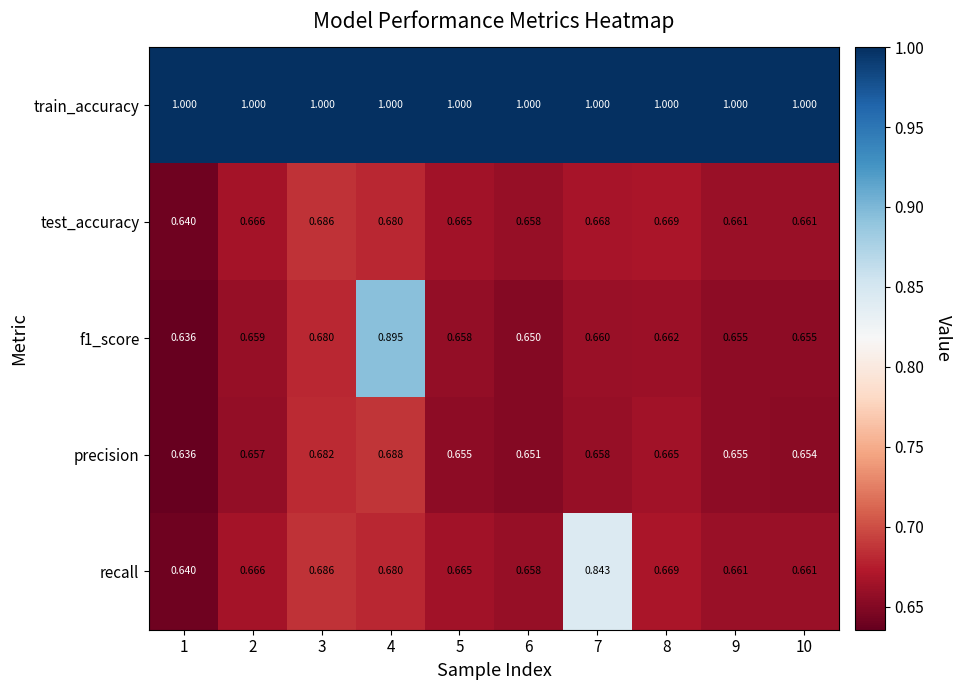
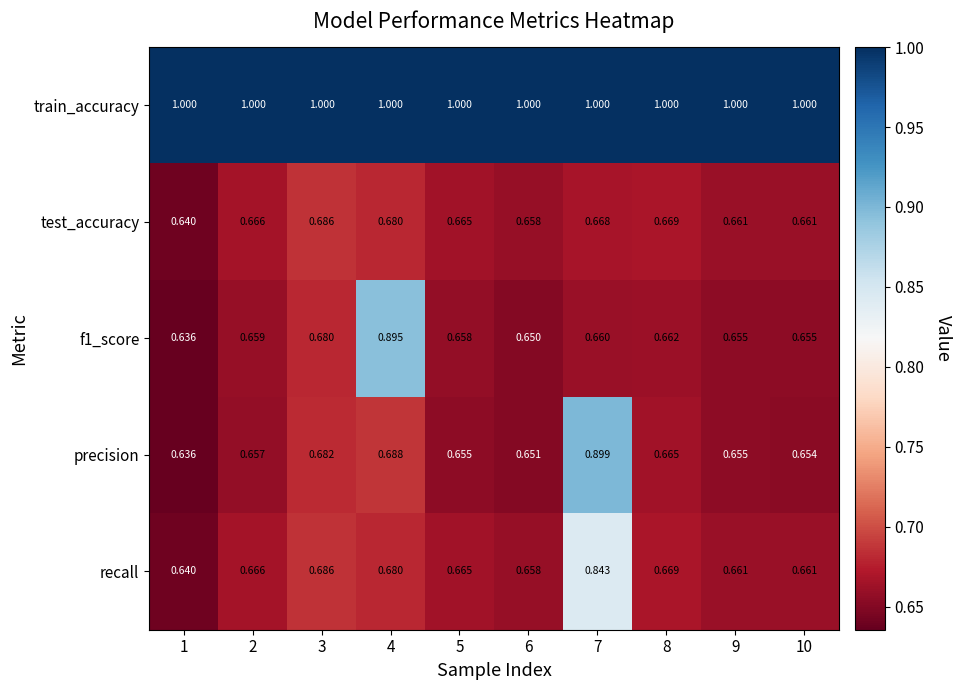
  {
    "train_accuracy": {
      "1": 1.000,
      "2": 1.000,
      "3": 1.000,
      "4": 1.000,
      "5": 1.000,
      "6": 1.000,
      "7": 1.000,
      "8": 1.000,
      "9": 1.000,
      "10": 1.000
    },
    "test_accuracy": {
      "1": 0.640,
      "2": 0.666,
      "3": 0.686,
      "4": 0.680,
      "5": 0.665,
      "6": 0.658,
      "7": 0.668,
      "8": 0.669,
      "9": 0.661,
      "10": 0.661
    },
    "f1_score": {
      "1": 0.636,
      "2": 0.659,
      "3": 0.680,
      "4": 0.895,
      "5": 0.658,
      "6": 0.650,
      "7": 0.660,
      "8": 0.662,
      "9": 0.655,
      "10": 0.655
    },
    "precision": {
      "1": 0.636,
      "2": 0.657,
      "3": 0.682,
      "4": 0.688,
      "5": 0.655,
      "6": 0.651,
-     "7": 0.658,
+     "7": 0.899,
      "8": 0.665,
      "9": 0.655,
      "10": 0.654
    },
    "recall": {
      "1": 0.640,
      "2": 0.666,
      "3": 0.686,
      "4": 0.680,
      "5": 0.665,
      "6": 0.658,
      "7": 0.843,
      "8": 0.669,
      "9": 0.661,
      "10": 0.661
    }
  }
